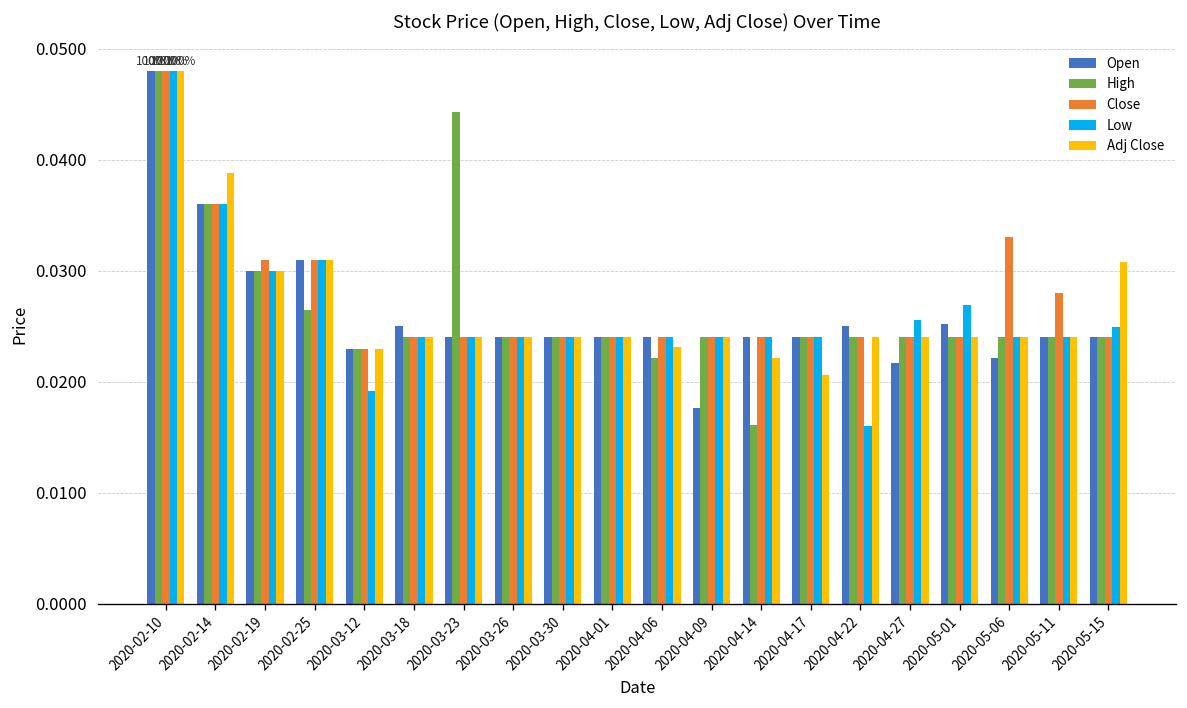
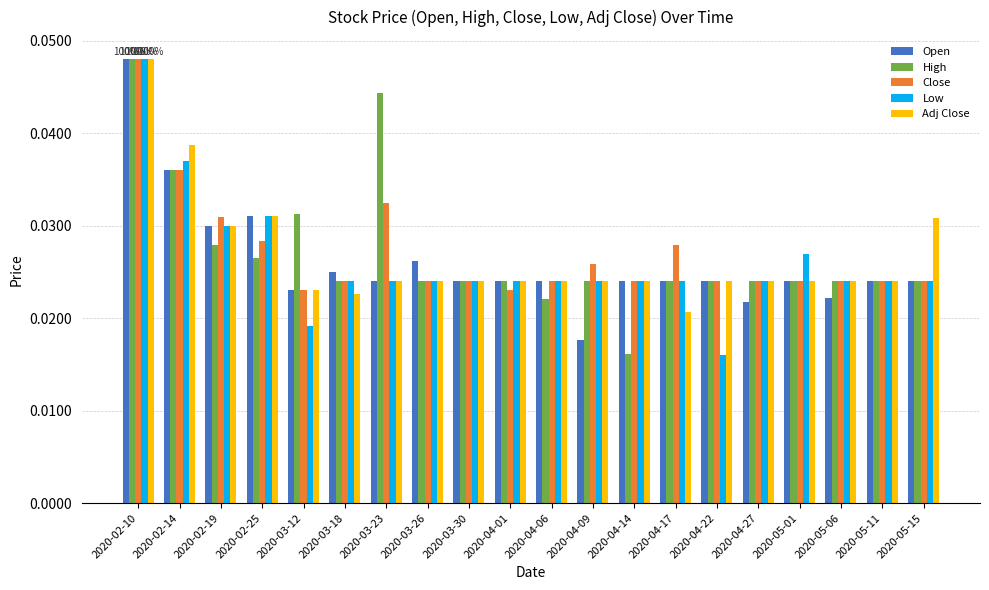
  {
    "Open": {
      "2020-02-14": 0.036,
      "2020-02-19": 0.030,
      "2020-02-25": 0.031,
      "2020-03-12": 0.023,
      "2020-03-18": 0.025,
      "2020-03-23": 0.024,
-     "2020-03-26": 0.024,
+     "2020-03-26": 0.026,
      "2020-03-30": 0.024,
      "2020-04-01": 0.024,
      "2020-04-06": 0.024,
      "2020-04-09": 0.018,
      "2020-04-14": 0.024,
      "2020-04-17": 0.024,
-     "2020-04-22": 0.025,
+     "2020-04-22": 0.024,
      "2020-04-27": 0.022,
-     "2020-05-01": 0.025,
+     "2020-05-01": 0.024,
      "2020-05-06": 0.022,
      "2020-05-11": 0.024,
      "2020-05-15": 0.024
    },
    "High": {
      "2020-02-14": 0.036,
-     "2020-02-19": 0.030,
+     "2020-02-19": 0.028,
      "2020-02-25": 0.027,
-     "2020-03-12": 0.023,
+     "2020-03-12": 0.031,
      "2020-03-18": 0.024,
      "2020-03-23": 0.044,
      "2020-03-26": 0.024,
      "2020-03-30": 0.024,
      "2020-04-01": 0.024,
      "2020-04-06": 0.022,
      "2020-04-09": 0.024,
      "2020-04-14": 0.016,
      "2020-04-17": 0.024,
      "2020-04-22": 0.024,
      "2020-04-27": 0.024,
      "2020-05-01": 0.024,
      "2020-05-06": 0.024,
      "2020-05-11": 0.024,
      "2020-05-15": 0.024
    },
    "Close": {
      "2020-02-14": 0.036,
      "2020-02-19": 0.031,
-     "2020-02-25": 0.031,
+     "2020-02-25": 0.028,
      "2020-03-12": 0.023,
      "2020-03-18": 0.024,
-     "2020-03-23": 0.024,
+     "2020-03-23": 0.032,
      "2020-03-26": 0.024,
      "2020-03-30": 0.024,
-     "2020-04-01": 0.024,
+     "2020-04-01": 0.023,
      "2020-04-06": 0.024,
-     "2020-04-09": 0.024,
+     "2020-04-09": 0.026,
      "2020-04-14": 0.024,
-     "2020-04-17": 0.024,
+     "2020-04-17": 0.028,
      "2020-04-22": 0.024,
      "2020-04-27": 0.024,
      "2020-05-01": 0.024,
-     "2020-05-06": 0.033,
-     "2020-05-11": 0.028,
+     "2020-05-06": 0.024,
+     "2020-05-11": 0.024,
      "2020-05-15": 0.024
    },
    "Low": {
-     "2020-02-14": 0.036,
+     "2020-02-14": 0.037,
      "2020-02-19": 0.030,
      "2020-02-25": 0.031,
      "2020-03-12": 0.019,
      "2020-03-18": 0.024,
      "2020-03-23": 0.024,
      "2020-03-26": 0.024,
      "2020-03-30": 0.024,
      "2020-04-01": 0.024,
      "2020-04-06": 0.024,
      "2020-04-09": 0.024,
      "2020-04-14": 0.024,
      "2020-04-17": 0.024,
      "2020-04-22": 0.016,
-     "2020-04-27": 0.026,
+     "2020-04-27": 0.024,
      "2020-05-01": 0.027,
      "2020-05-06": 0.024,
      "2020-05-11": 0.024,
-     "2020-05-15": 0.025
+     "2020-05-15": 0.024
    },
    "Adj Close": {
      "2020-02-14": 0.039,
      "2020-02-19": 0.030,
      "2020-02-25": 0.031,
      "2020-03-12": 0.023,
-     "2020-03-18": 0.024,
+     "2020-03-18": 0.023,
      "2020-03-23": 0.024,
      "2020-03-26": 0.024,
      "2020-03-30": 0.024,
      "2020-04-01": 0.024,
-     "2020-04-06": 0.023,
+     "2020-04-06": 0.024,
      "2020-04-09": 0.024,
-     "2020-04-14": 0.022,
+     "2020-04-14": 0.024,
      "2020-04-17": 0.021,
      "2020-04-22": 0.024,
      "2020-04-27": 0.024,
      "2020-05-01": 0.024,
      "2020-05-06": 0.024,
      "2020-05-11": 0.024,
      "2020-05-15": 0.031
    }
  }
